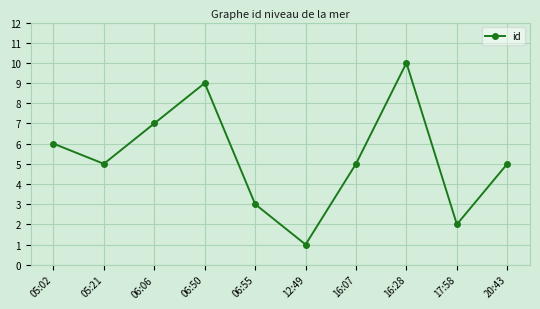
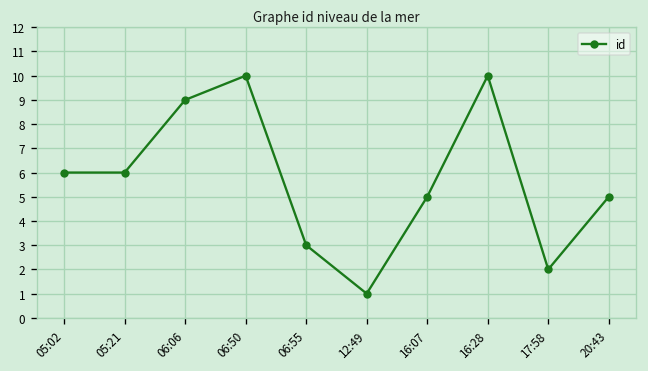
  {
    "05:02": 6,
-   "05:21": 5,
-   "06:06": 7,
-   "06:50": 9,
+   "05:21": 6,
+   "06:06": 9,
+   "06:50": 10,
    "06:55": 3,
    "12:49": 1,
    "16:07": 5,
    "16:28": 10,
    "17:58": 2,
    "20:43": 5
  }
